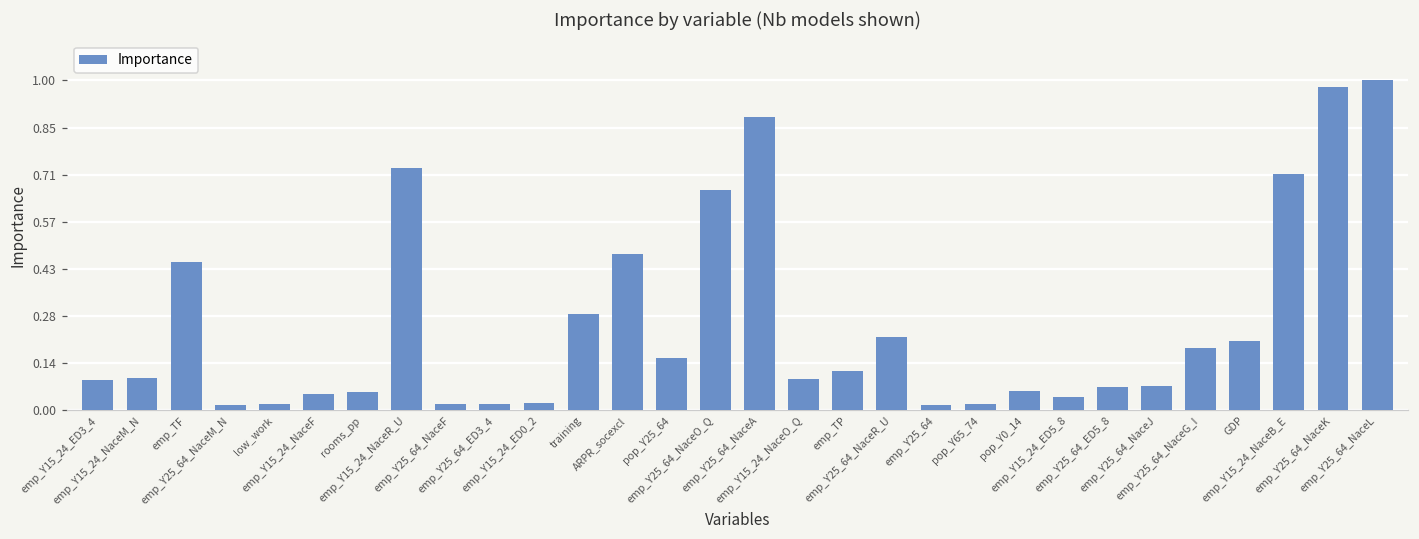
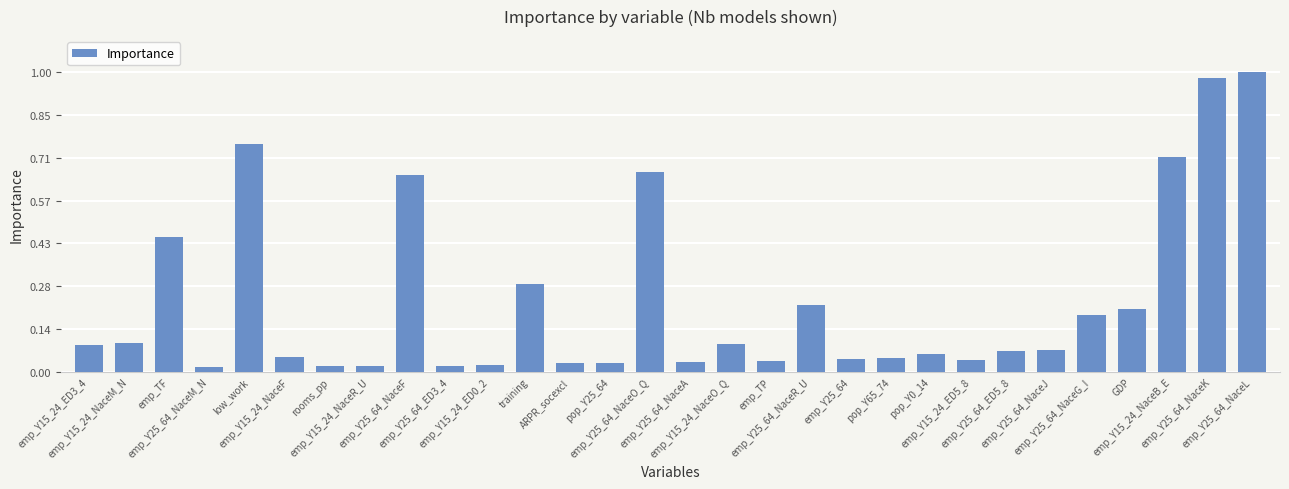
  {
    "emp_Y15_24_ED3_4": 0.09,
    "emp_Y15_24_NaceM_N": 0.10,
    "emp_TF": 0.45,
    "emp_Y25_64_NaceM_N": 0.02,
-   "low_work": 0.02,
+   "low_work": 0.76,
    "emp_Y15_24_NaceF": 0.05,
-   "rooms_pp": 0.05,
-   "emp_Y15_24_NaceR_U": 0.73,
-   "emp_Y25_64_NaceF": 0.02,
+   "rooms_pp": 0.02,
+   "emp_Y15_24_NaceR_U": 0.02,
+   "emp_Y25_64_NaceF": 0.65,
    "emp_Y25_64_ED3_4": 0.02,
    "emp_Y15_24_ED0_2": 0.02,
    "training": 0.29,
-   "ARPR_socexcl": 0.47,
-   "pop_Y25_64": 0.16,
+   "ARPR_socexcl": 0.03,
+   "pop_Y25_64": 0.03,
    "emp_Y25_64_NaceO_Q": 0.66,
-   "emp_Y25_64_NaceA": 0.89,
+   "emp_Y25_64_NaceA": 0.03,
    "emp_Y15_24_NaceO_Q": 0.09,
-   "emp_TP": 0.12,
+   "emp_TP": 0.04,
    "emp_Y25_64_NaceR_U": 0.22,
-   "emp_Y25_64": 0.02,
-   "pop_Y65_74": 0.02,
+   "emp_Y25_64": 0.04,
+   "pop_Y65_74": 0.05,
    "pop_Y0_14": 0.06,
    "emp_Y15_24_ED5_8": 0.04,
    "emp_Y25_64_ED5_8": 0.07,
    "emp_Y25_64_NaceJ": 0.07,
    "emp_Y25_64_NaceG_I": 0.19,
    "GDP": 0.21,
    "emp_Y15_24_NaceB_E": 0.71,
    "emp_Y25_64_NaceK": 0.98,
    "emp_Y25_64_NaceL": 1.00
  }
